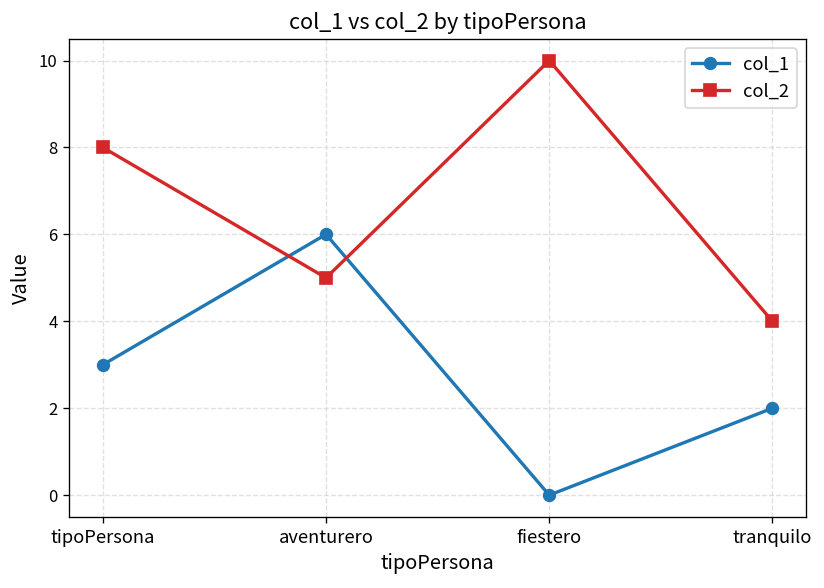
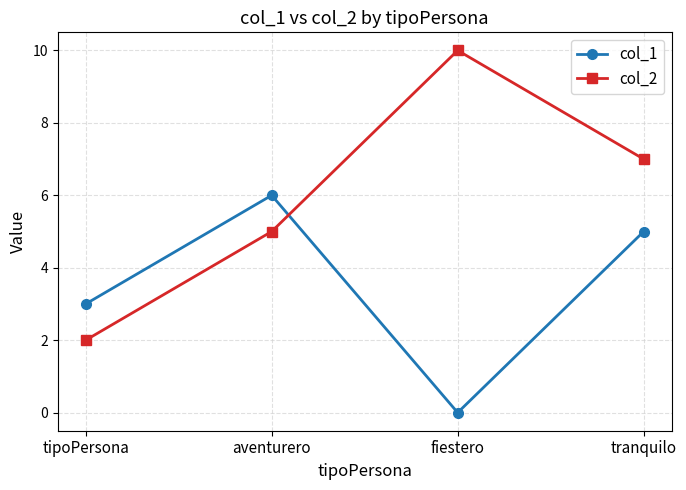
  {
    "col_1": {
      "tipoPersona": 3,
      "aventurero": 6,
      "fiestero": 0,
-     "tranquilo": 2
+     "tranquilo": 5
    },
    "col_2": {
-     "tipoPersona": 8,
+     "tipoPersona": 2,
      "aventurero": 5,
      "fiestero": 10,
-     "tranquilo": 4
+     "tranquilo": 7
    }
  }
